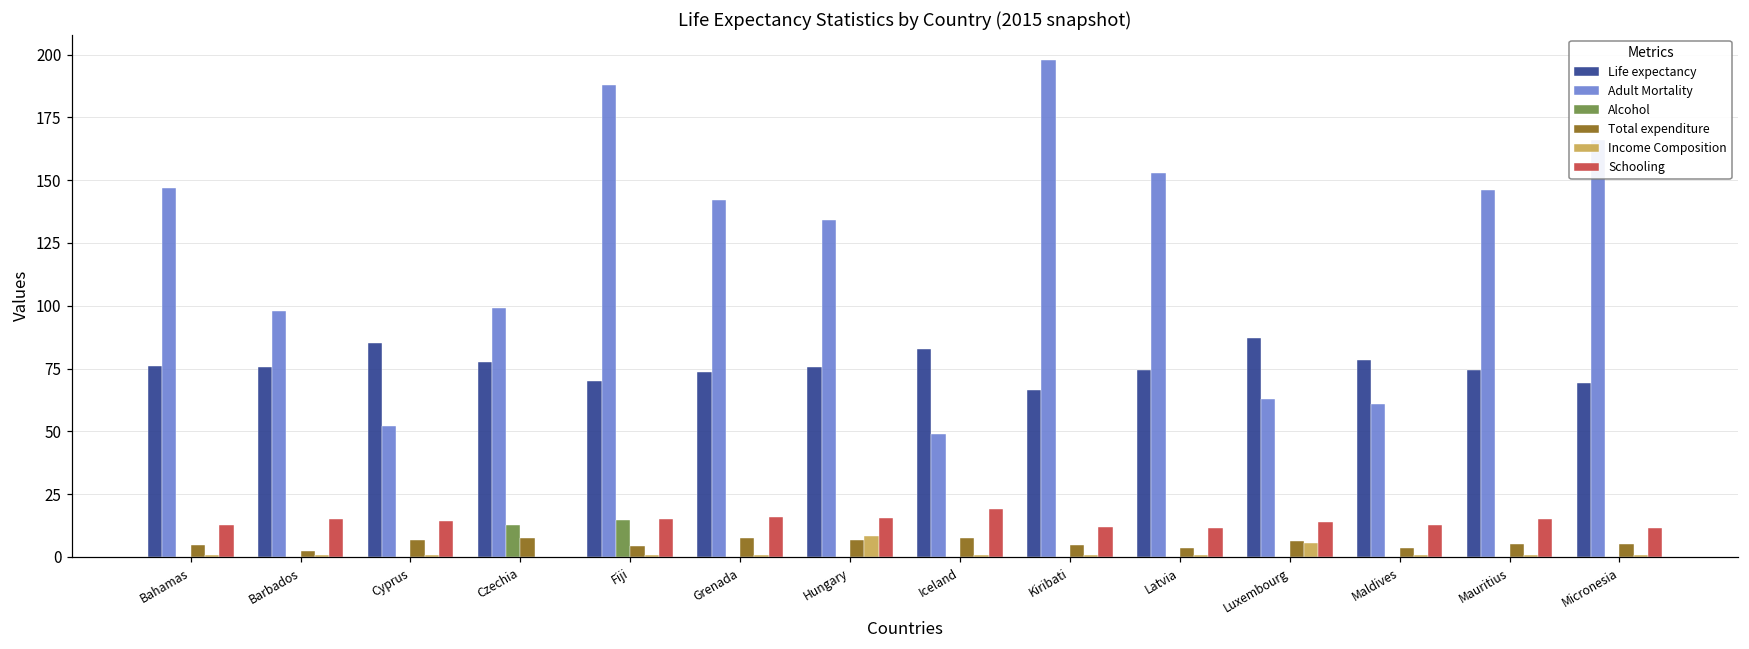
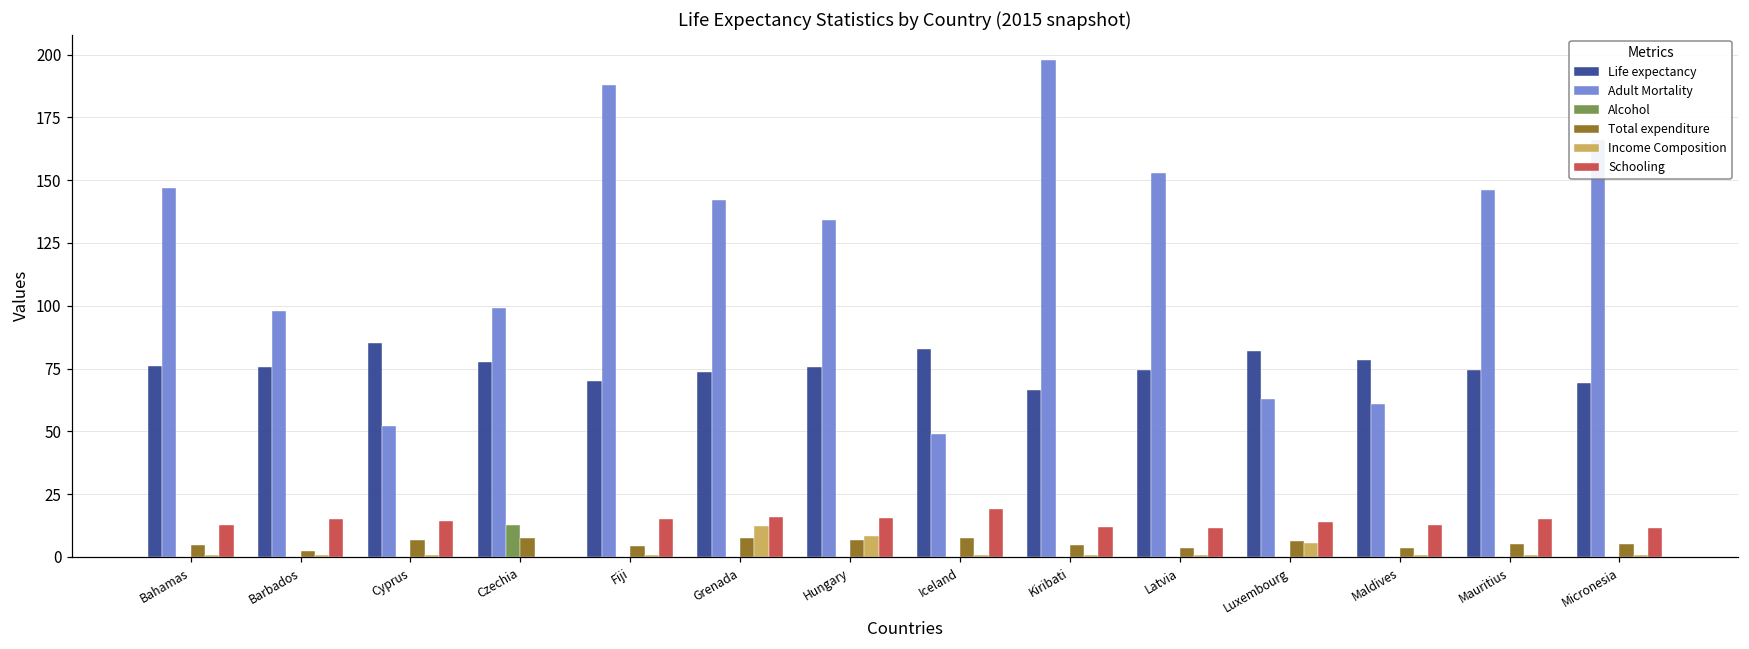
  {
    "Life expectancy": {
      "Bahamas": 76,
      "Barbados": 76,
      "Cyprus": 85,
      "Czechia": 78,
      "Fiji": 70,
      "Grenada": 74,
      "Hungary": 76,
      "Iceland": 83,
      "Kiribati": 66,
      "Latvia": 75,
-     "Luxembourg": 87,
+     "Luxembourg": 82,
      "Maldives": 79,
      "Mauritius": 75,
      "Micronesia": 69
    },
    "Adult Mortality": {
      "Bahamas": 147,
      "Barbados": 98,
      "Cyprus": 52,
      "Czechia": 99,
      "Fiji": 188,
      "Grenada": 142,
      "Hungary": 134,
      "Iceland": 49,
      "Kiribati": 198,
      "Latvia": 153,
      "Luxembourg": 63,
      "Maldives": 61,
      "Mauritius": 146
    },
    "Alcohol": {
      "Bahamas": 0,
      "Barbados": 0,
      "Cyprus": 0,
      "Czechia": 13,
-     "Fiji": 15,
+     "Fiji": 0,
      "Grenada": 0,
      "Hungary": 0,
      "Iceland": 0,
      "Kiribati": 0,
      "Latvia": 0,
      "Luxembourg": 0,
      "Maldives": 0,
      "Mauritius": 0,
      "Micronesia": 0
    },
    "Total expenditure": {
      "Bahamas": 5,
      "Barbados": 2,
      "Cyprus": 7,
      "Czechia": 7,
      "Fiji": 4,
      "Grenada": 8,
      "Hungary": 7,
      "Iceland": 8,
      "Kiribati": 5,
      "Latvia": 3,
      "Luxembourg": 6,
      "Maldives": 3,
      "Mauritius": 5,
      "Micronesia": 5
    },
    "Income Composition": {
      "Czechia": 0,
-     "Grenada": 1,
+     "Grenada": 12,
      "Hungary": 8,
      "Luxembourg": 5
    },
    "Schooling": {
      "Bahamas": 13,
      "Barbados": 15,
      "Cyprus": 14,
      "Czechia": 0,
      "Fiji": 15,
      "Grenada": 16,
      "Hungary": 16,
      "Iceland": 19,
      "Kiribati": 12,
      "Latvia": 12,
      "Luxembourg": 14,
      "Maldives": 13,
      "Mauritius": 15,
      "Micronesia": 12
    }
  }
